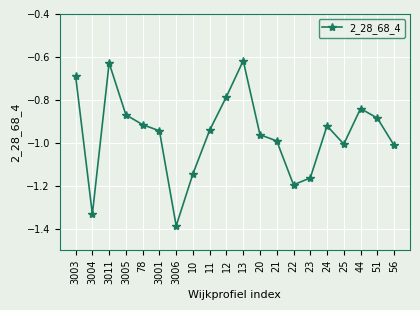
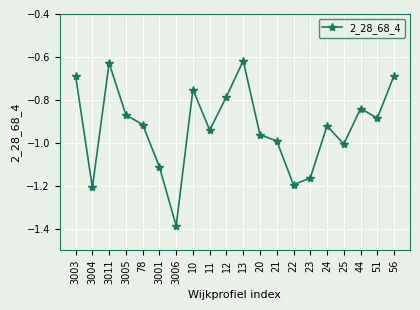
  {
    "3003": -0.69,
-   "3004": -1.33,
+   "3004": -1.21,
    "3011": -0.63,
    "3005": -0.87,
    "78": -0.92,
-   "3001": -0.94,
+   "3001": -1.11,
    "3006": -1.39,
-   "10": -1.14,
+   "10": -0.75,
    "11": -0.94,
    "12": -0.78,
    "13": -0.62,
    "20": -0.96,
    "21": -0.99,
    "22": -1.20,
    "23": -1.16,
    "24": -0.92,
    "25": -1.01,
    "44": -0.84,
    "51": -0.88,
-   "56": -1.01
+   "56": -0.69
  }
